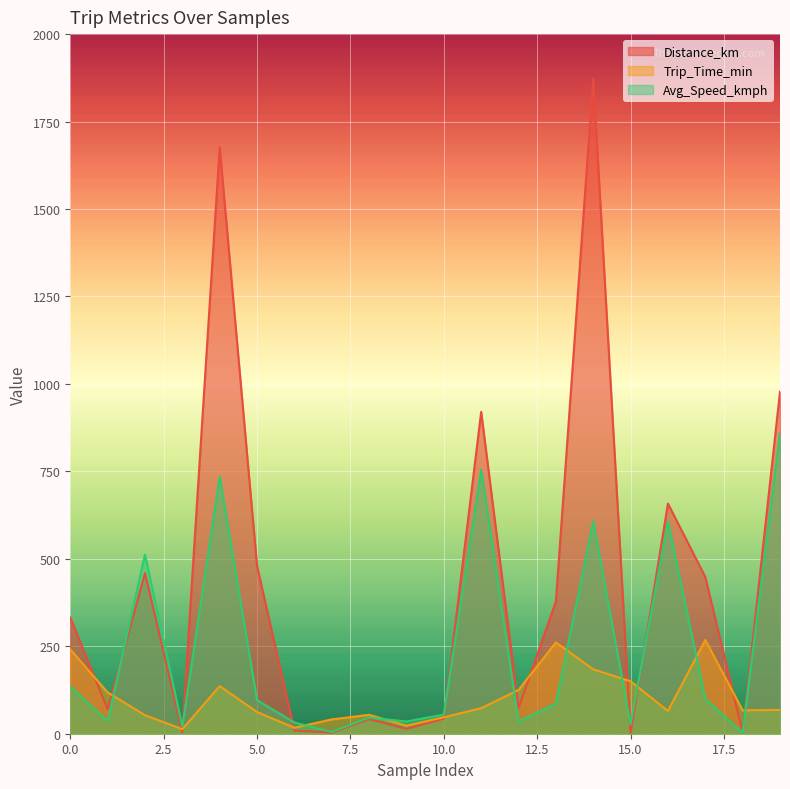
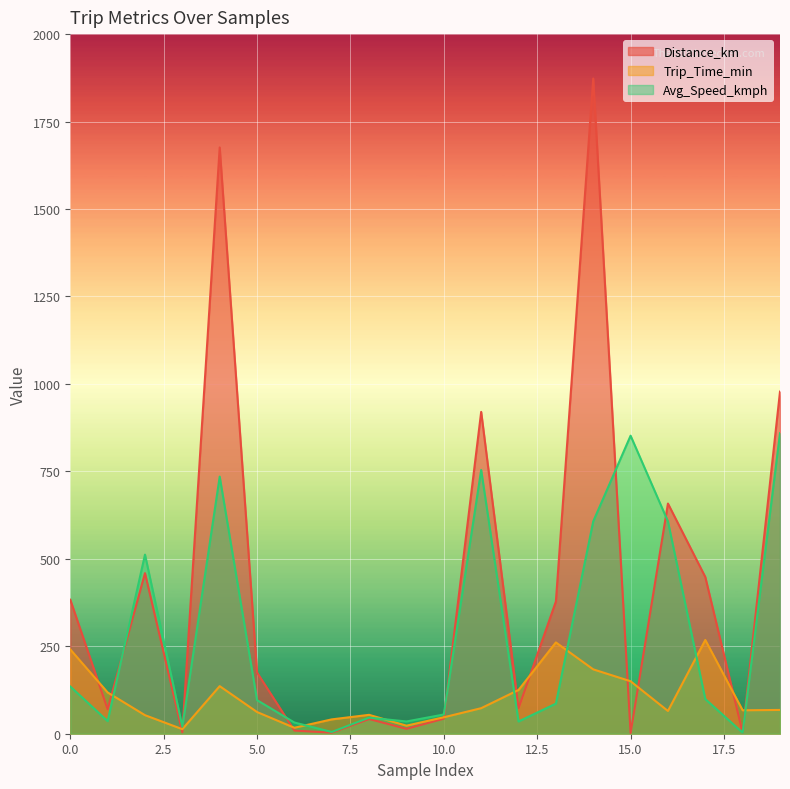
  {
    "Distance_km": {
-     "0.0": 330,
-     "5.0": 480,
+     "0.0": 380,
+     "5.0": 180,
      "15.0": 0
    },
    "Trip_Time_min": {
      "0.0": 240,
      "5.0": 60,
      "15.0": 150
    },
    "Avg_Speed_kmph": {
      "0.0": 140,
      "5.0": 100,
      "10.0": 60,
-     "15.0": 30
+     "15.0": 850
    }
  }
